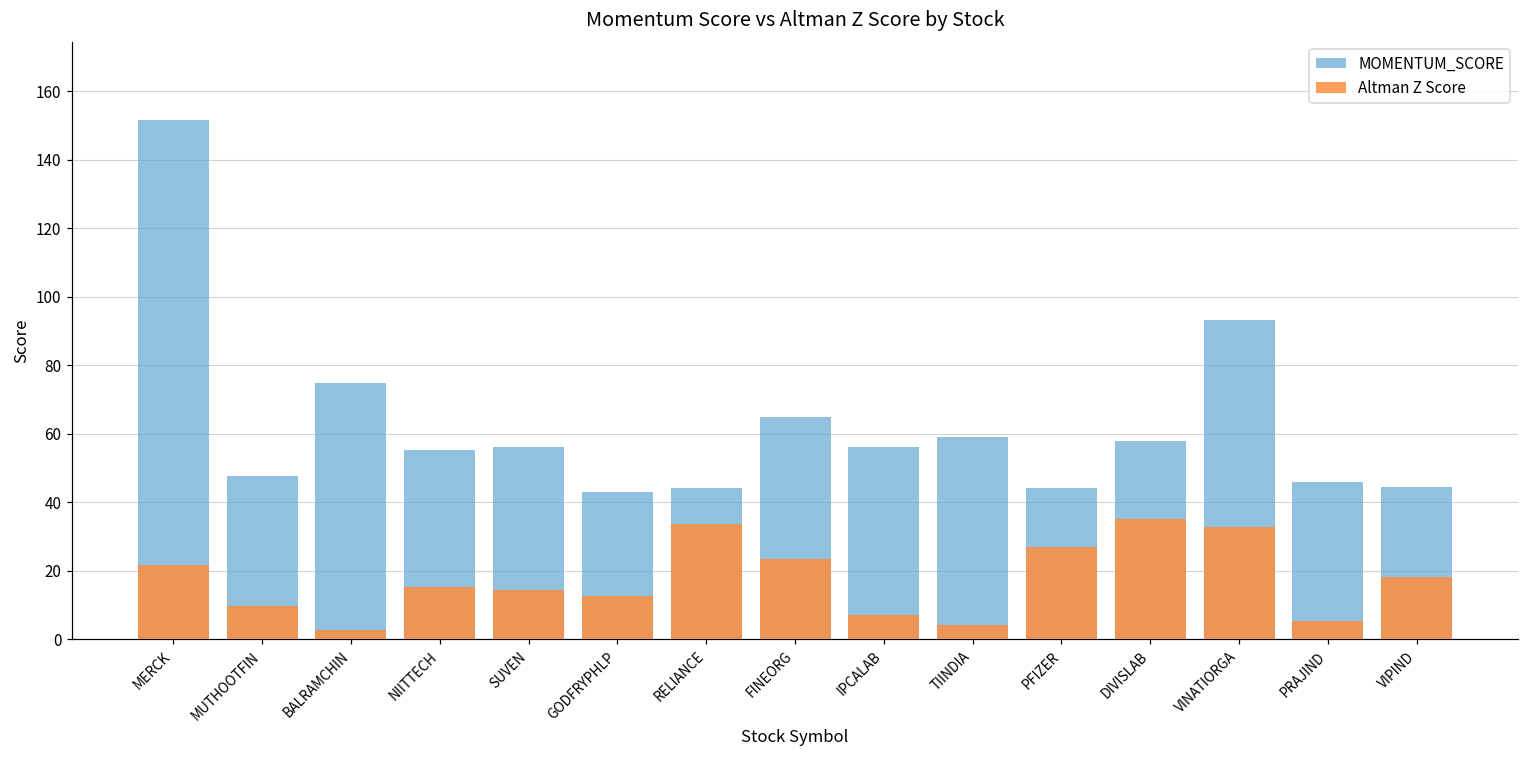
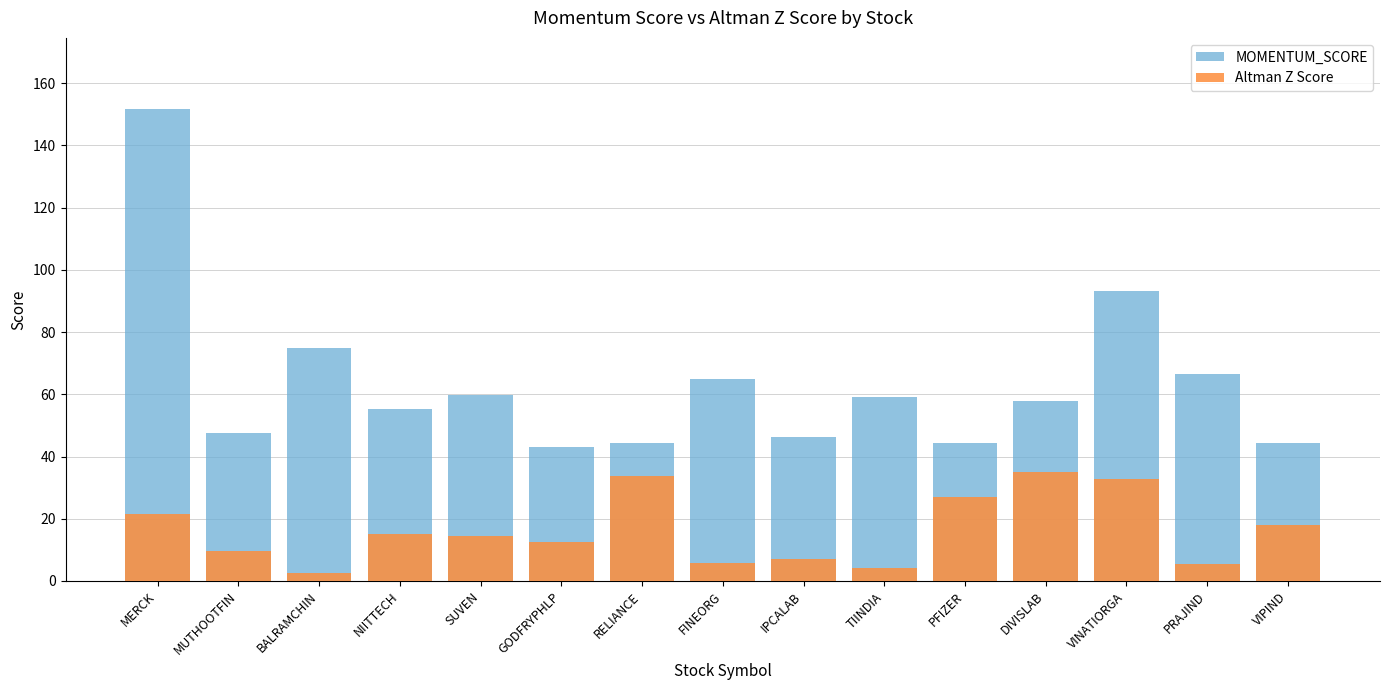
  {
    "MOMENTUM_SCORE": {
      "MERCK": 152,
      "MUTHOOTFIN": 48,
      "BALRAMCHIN": 75,
      "NIITTECH": 55,
-     "SUVEN": 56,
+     "SUVEN": 60,
      "GODFRYPHLP": 43,
      "RELIANCE": 44,
      "FINEORG": 65,
-     "IPCALAB": 56,
+     "IPCALAB": 46,
      "TIINDIA": 59,
      "PFIZER": 44,
      "DIVISLAB": 58,
      "VINATIORGA": 93,
-     "PRAJIND": 46,
+     "PRAJIND": 66,
      "VIPIND": 44
    },
    "Altman Z Score": {
-     "FINEORG": 23
+     "FINEORG": 6
    }
  }
